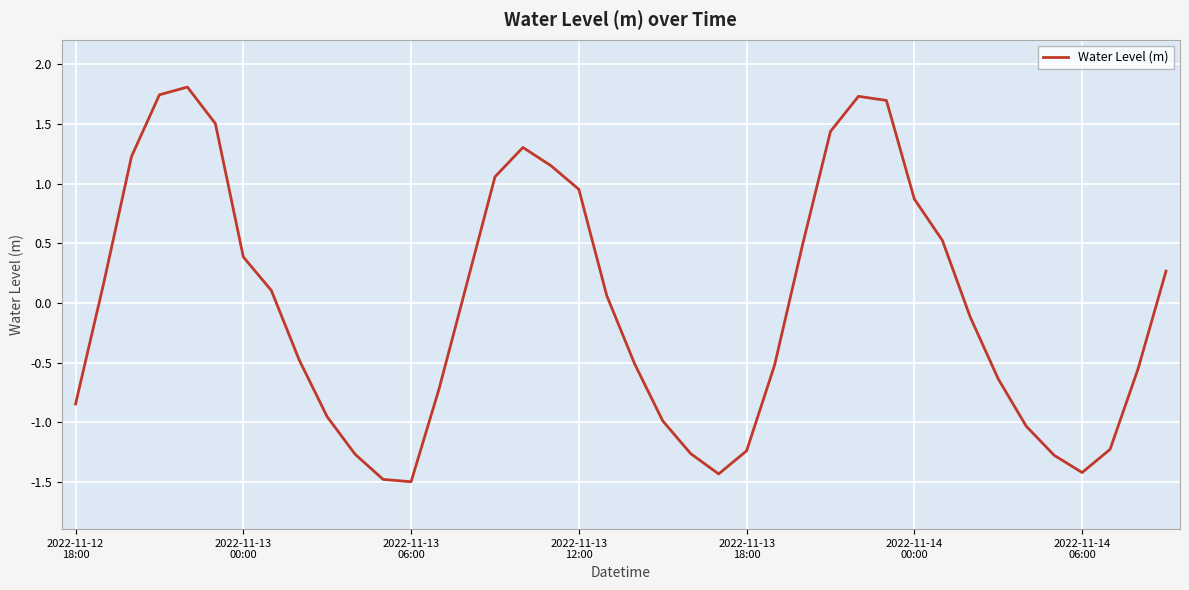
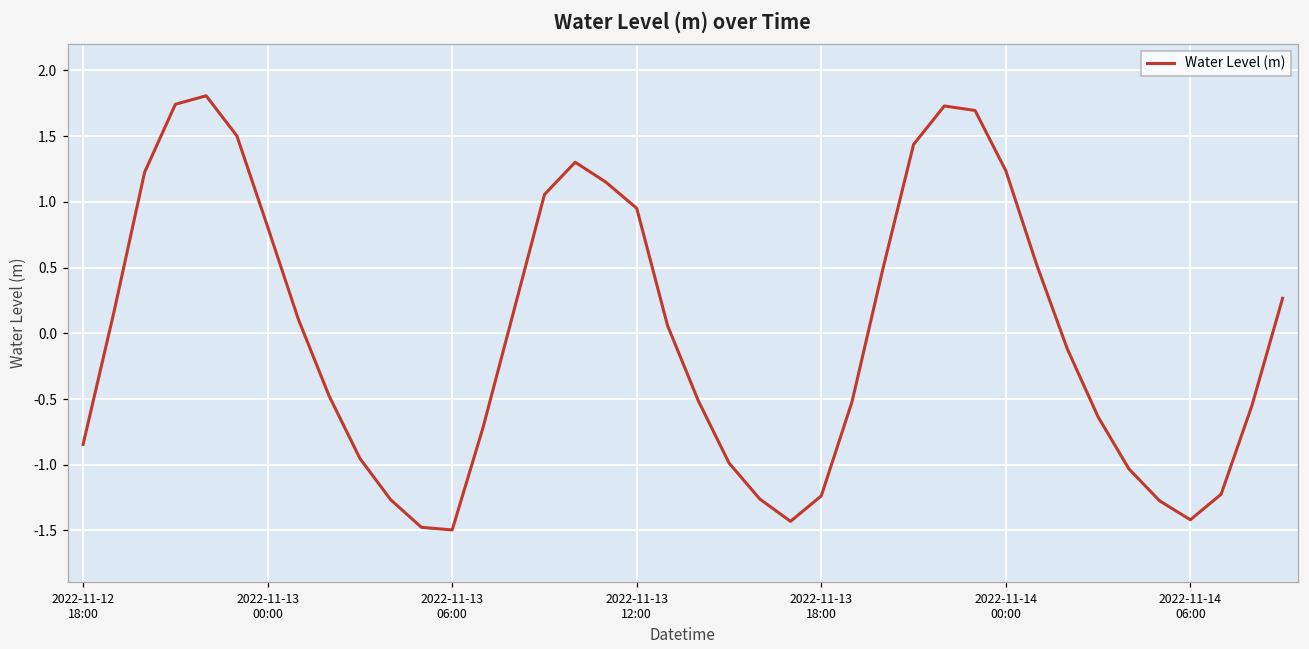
  {
    "2022-11-12 18:00": -0.85,
-   "2022-11-13 00:00": 0.39,
+   "2022-11-13 00:00": 0.81,
    "2022-11-13 06:00": -1.50,
    "2022-11-13 12:00": 0.95,
    "2022-11-13 18:00": -1.24,
-   "2022-11-14 00:00": 0.87,
+   "2022-11-14 00:00": 1.24,
    "2022-11-14 06:00": -1.42
  }
